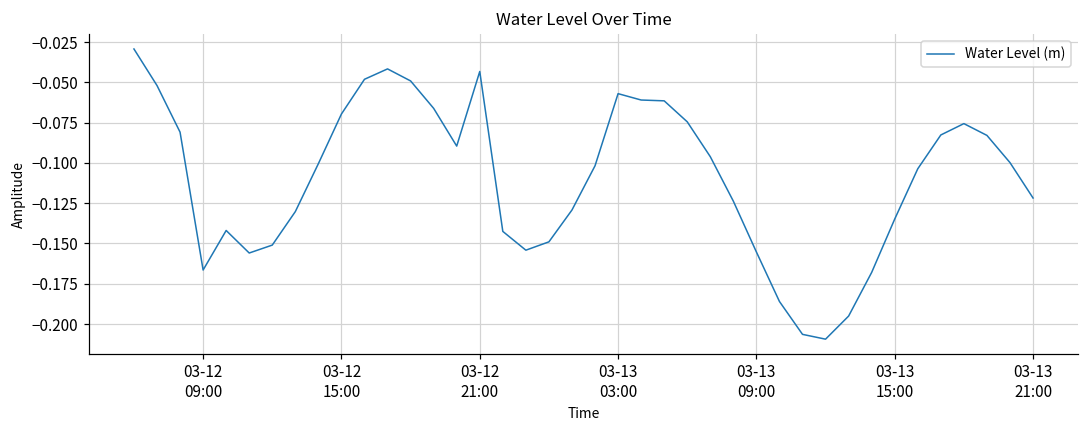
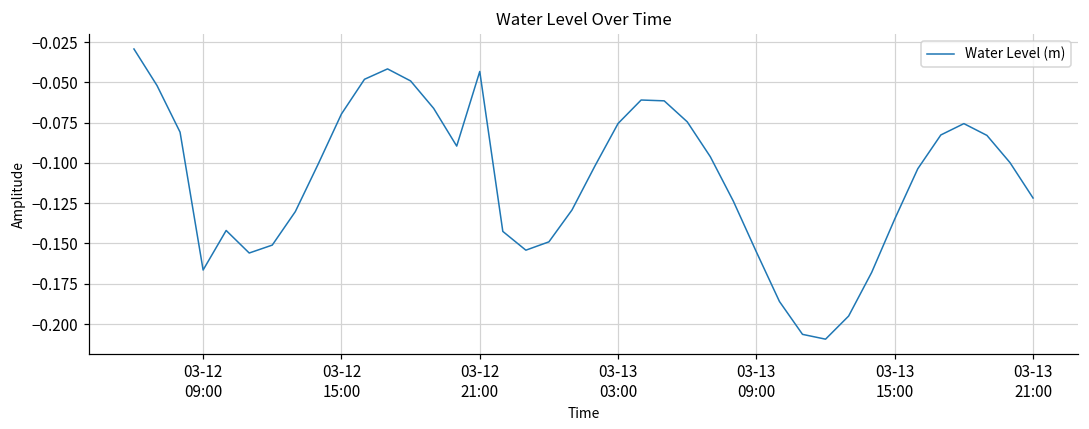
  {
    "03-12 09:00": -0.166,
    "03-12 15:00": -0.070,
    "03-12 21:00": -0.043,
-   "03-13 03:00": -0.057,
+   "03-13 03:00": -0.076,
    "03-13 09:00": -0.155,
    "03-13 15:00": -0.135,
    "03-13 21:00": -0.122
  }
